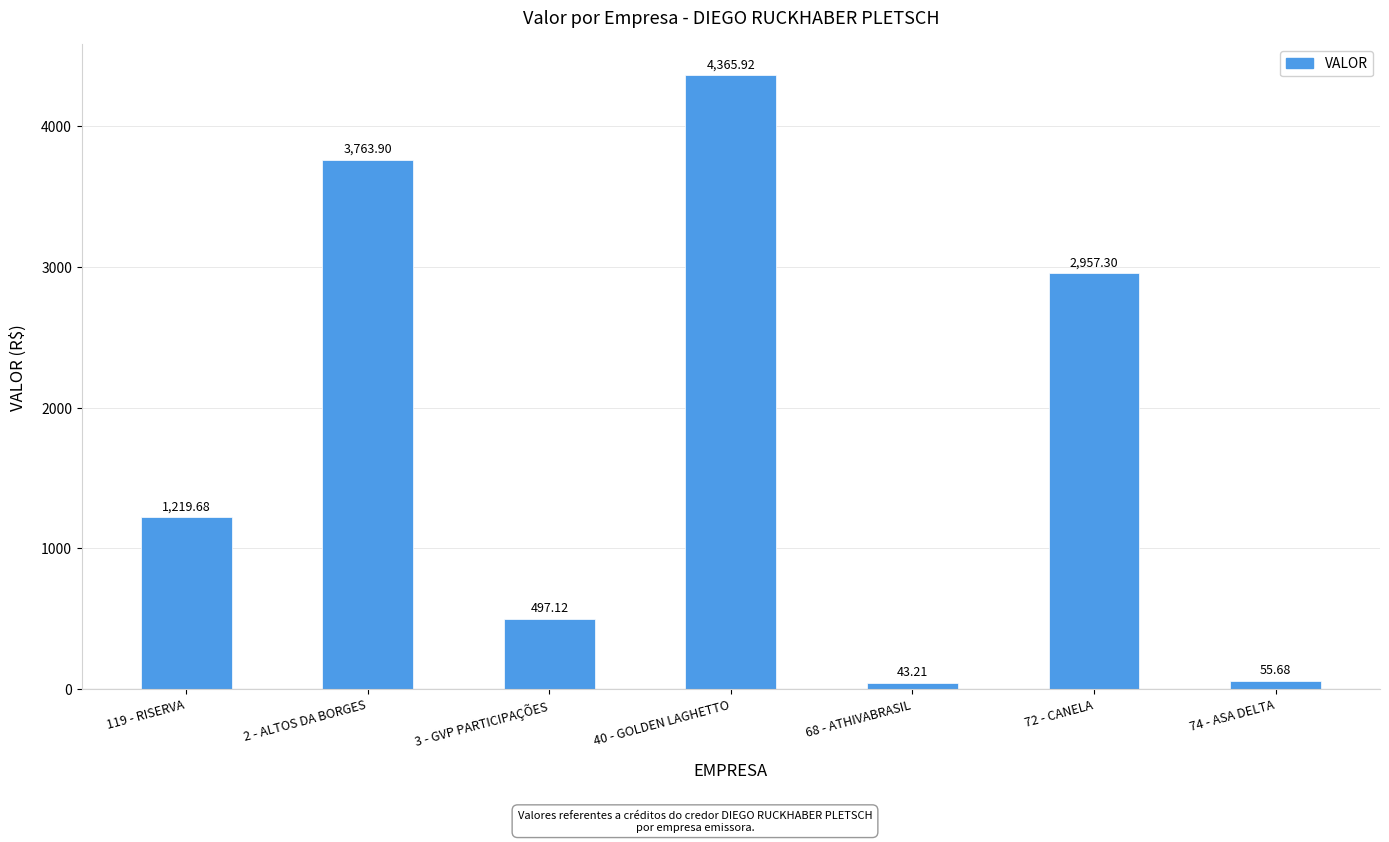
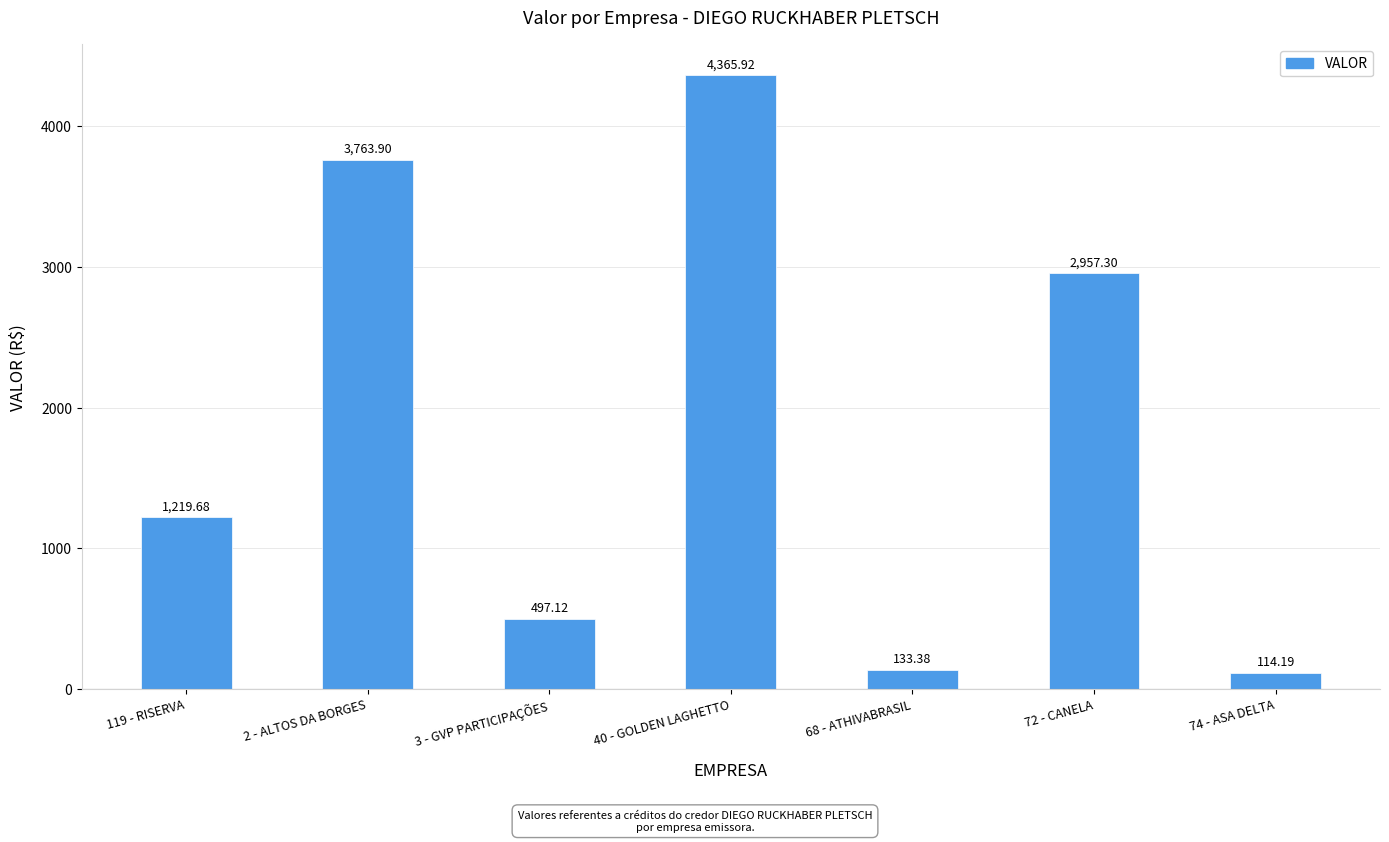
  {
    "119 - RISERVA": "1,219.68",
    "2 - ALTOS DA BORGES": "3,763.90",
    "3 - GVP PARTICIPAÇÕES": "497.12",
    "40 - GOLDEN LAGHETTO": "4,365.92",
-   "68 - ATHIVABRASIL": "43.21",
+   "68 - ATHIVABRASIL": "133.38",
    "72 - CANELA": "2,957.30",
-   "74 - ASA DELTA": "55.68"
+   "74 - ASA DELTA": "114.19"
  }
